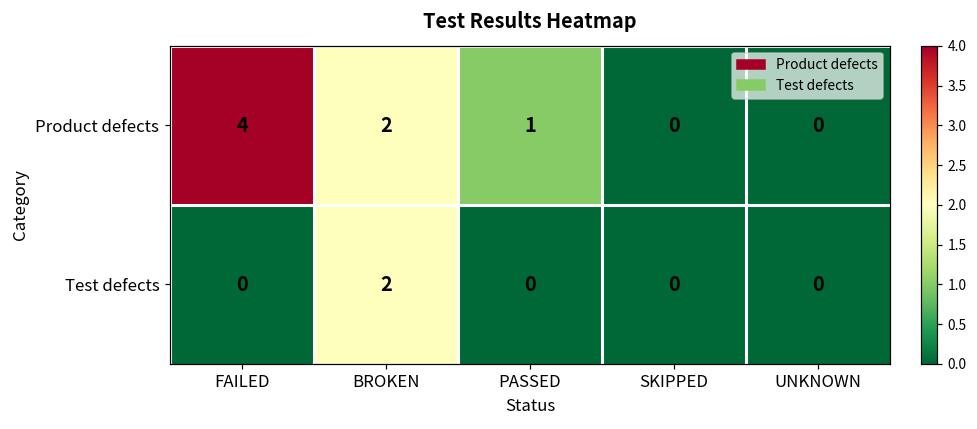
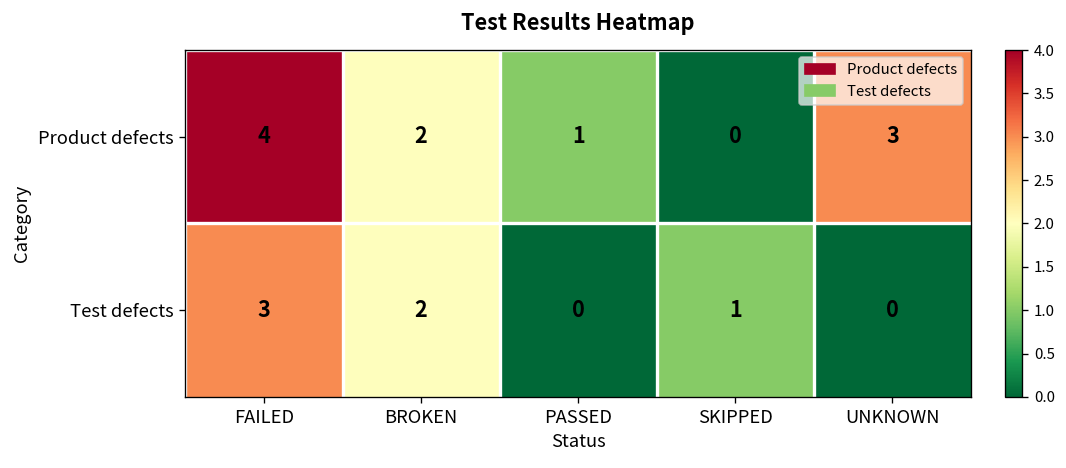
  {
    "Product defects": {
      "FAILED": 4,
      "BROKEN": 2,
      "PASSED": 1,
      "SKIPPED": 0,
-     "UNKNOWN": 0
+     "UNKNOWN": 3
    },
    "Test defects": {
-     "FAILED": 0,
+     "FAILED": 3,
      "BROKEN": 2,
      "PASSED": 0,
-     "SKIPPED": 0,
+     "SKIPPED": 1,
      "UNKNOWN": 0
    }
  }
